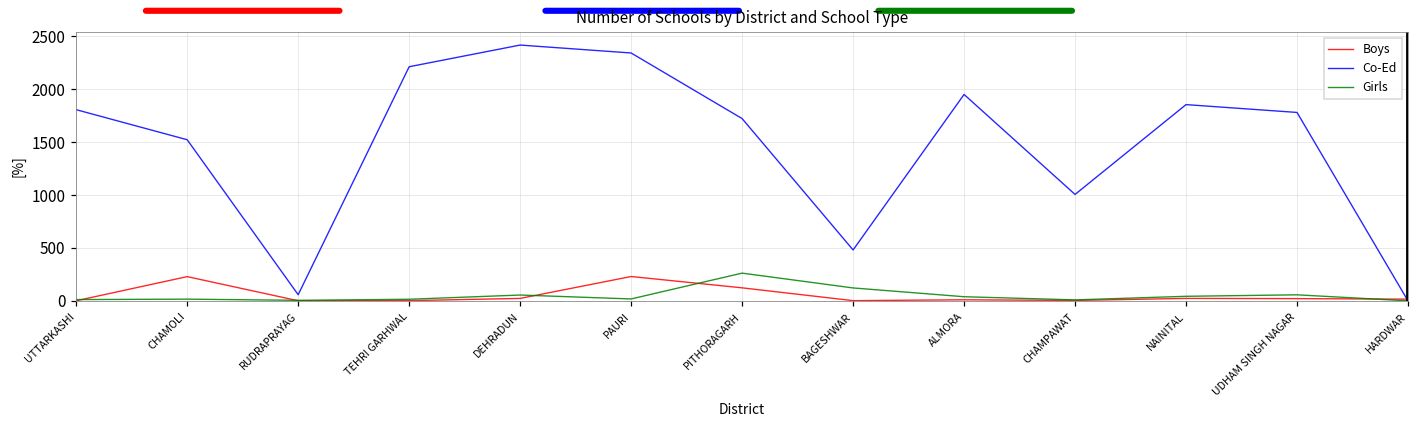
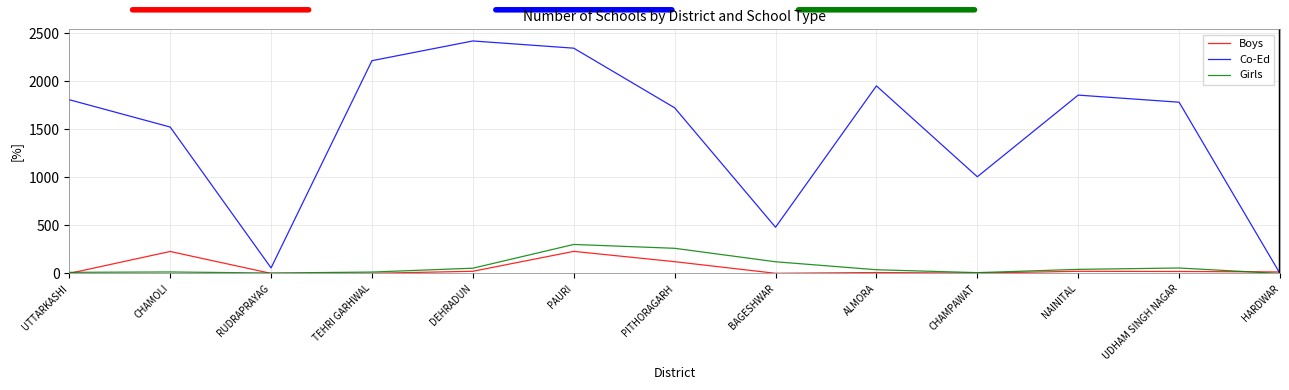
  {
    "Boys": {
      "CHAMOLI": 200,
      "DEHRADUN": 0,
      "PAURI": 200,
      "PITHORAGARH": 100,
      "BAGESHWAR": 0,
      "ALMORA": 0,
      "UDHAM SINGH NAGAR": 0
    },
    "Co-Ed": {
      "UTTARKASHI": 1800,
      "CHAMOLI": 1500,
      "RUDRAPRAYAG": 100,
      "TEHRI GARHWAL": 2200,
      "DEHRADUN": 2400,
      "PAURI": 2300,
      "PITHORAGARH": 1700,
      "BAGESHWAR": 500,
      "ALMORA": 2000,
      "CHAMPAWAT": 1000,
      "NAINITAL": 1900,
      "UDHAM SINGH NAGAR": 1800
    },
    "Girls": {
      "CHAMOLI": 0,
      "DEHRADUN": 100,
-     "PAURI": 0,
+     "PAURI": 300,
      "PITHORAGARH": 300,
      "BAGESHWAR": 100,
      "ALMORA": 0,
      "UDHAM SINGH NAGAR": 100
    }
  }
